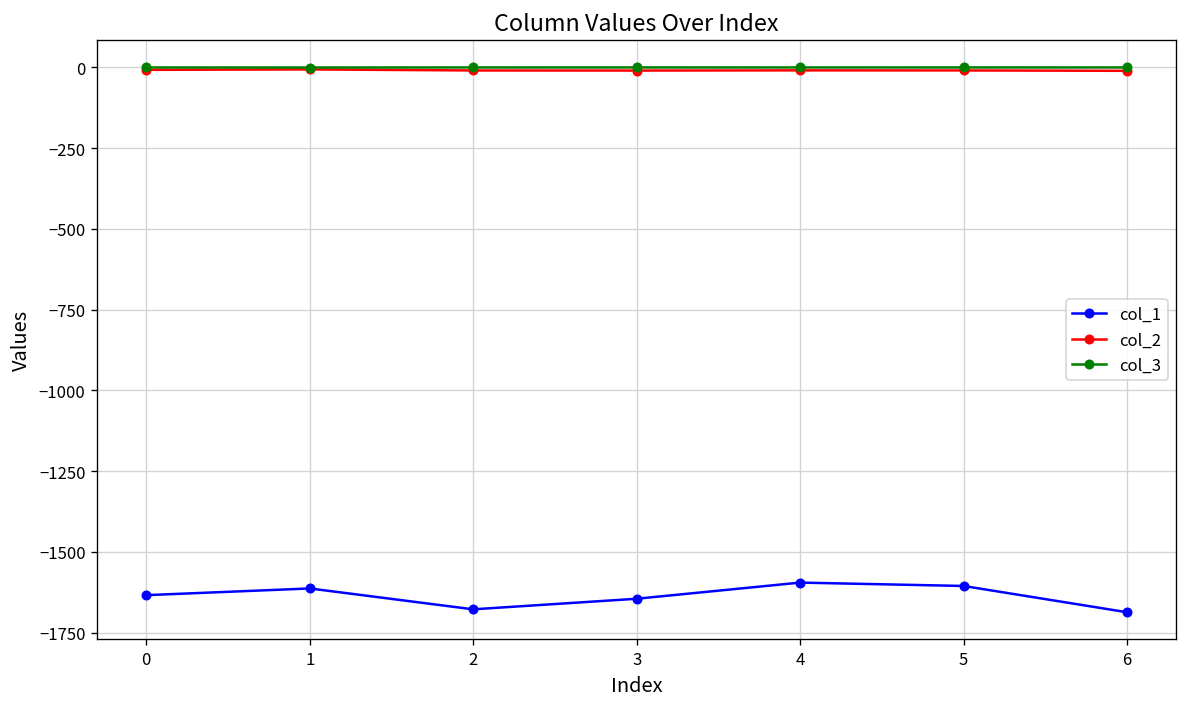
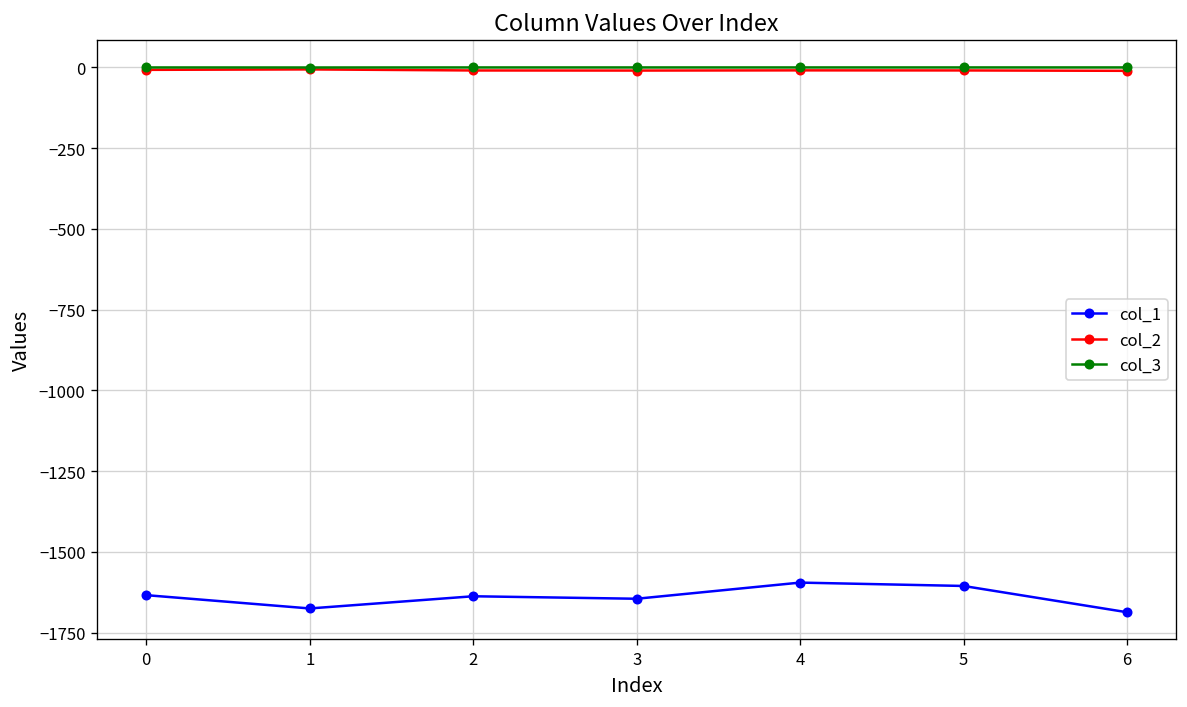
  {
    "col_1": {
      "0": -1630,
-     "1": -1610,
-     "2": -1680,
+     "1": -1680,
+     "2": -1640,
      "3": -1650,
      "4": -1600,
      "5": -1610,
      "6": -1690
    },
    "col_2": {
      "2": -10,
      "3": -10,
      "6": -10
    },
    "col_3": {
      "2": 0,
      "3": 0,
      "6": 0
    }
  }
